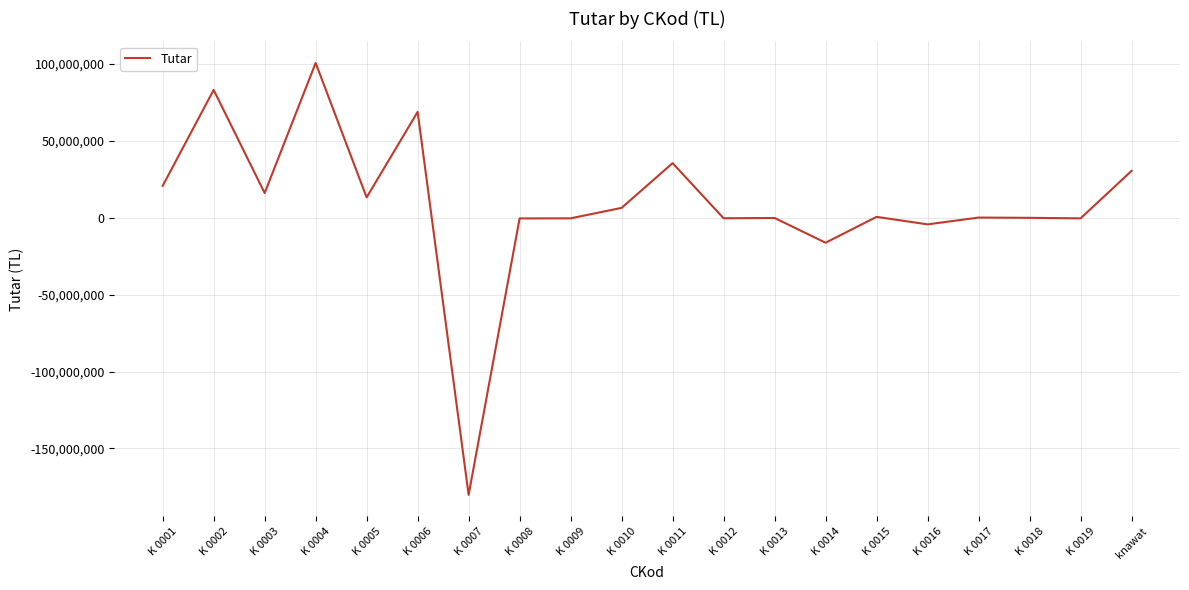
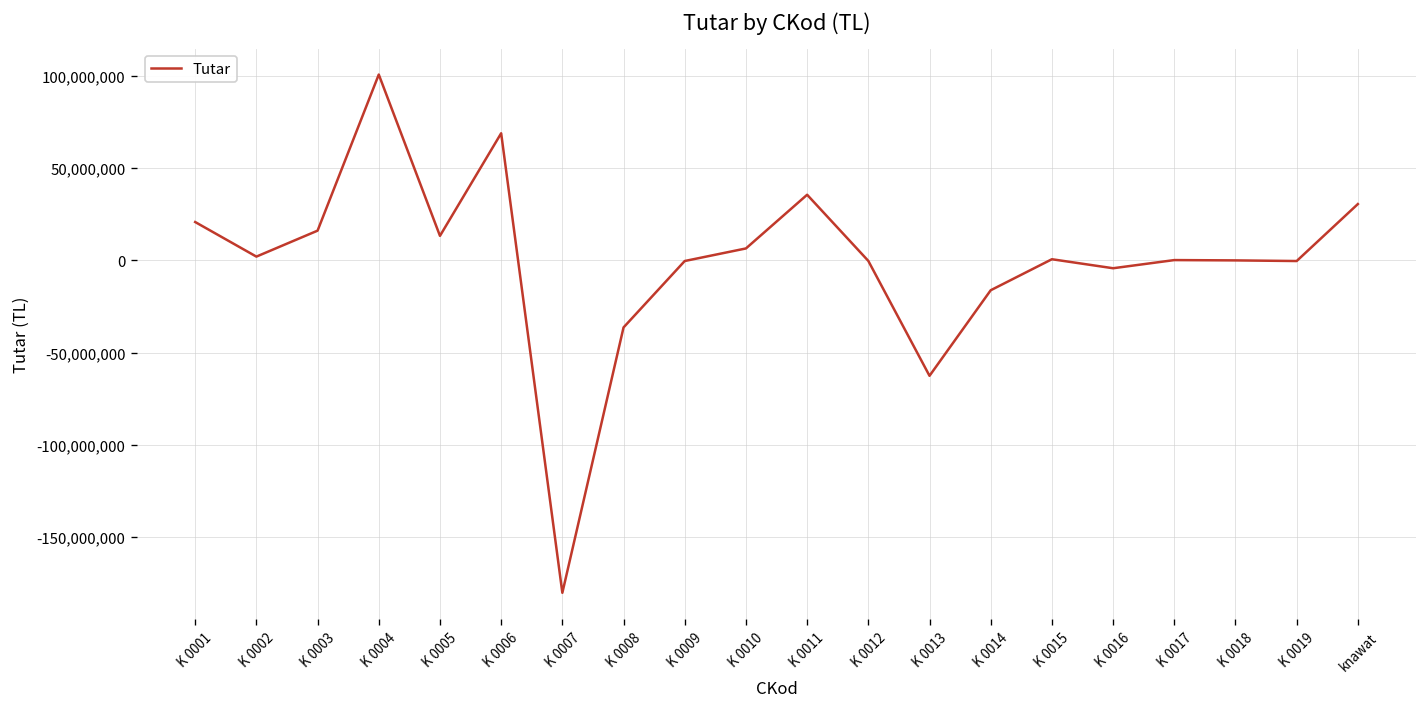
  {
    "K 0001": "21,000,000",
-   "K 0002": "83,000,000",
+   "K 0002": "2,000,000",
    "K 0003": "16,000,000",
    "K 0004": "101,000,000",
    "K 0005": "13,000,000",
    "K 0006": "69,000,000",
    "K 0007": "-180,000,000",
-   "K 0008": "0",
+   "K 0008": "-36,000,000",
    "K 0009": "0",
    "K 0010": "6,000,000",
    "K 0011": "36,000,000",
    "K 0012": "0",
-   "K 0013": "0",
+   "K 0013": "-63,000,000",
    "K 0014": "-16,000,000",
    "K 0015": "1,000,000",
    "K 0016": "-4,000,000",
    "K 0017": "0",
    "K 0018": "0",
    "K 0019": "0",
    "knawat": "31,000,000"
  }
